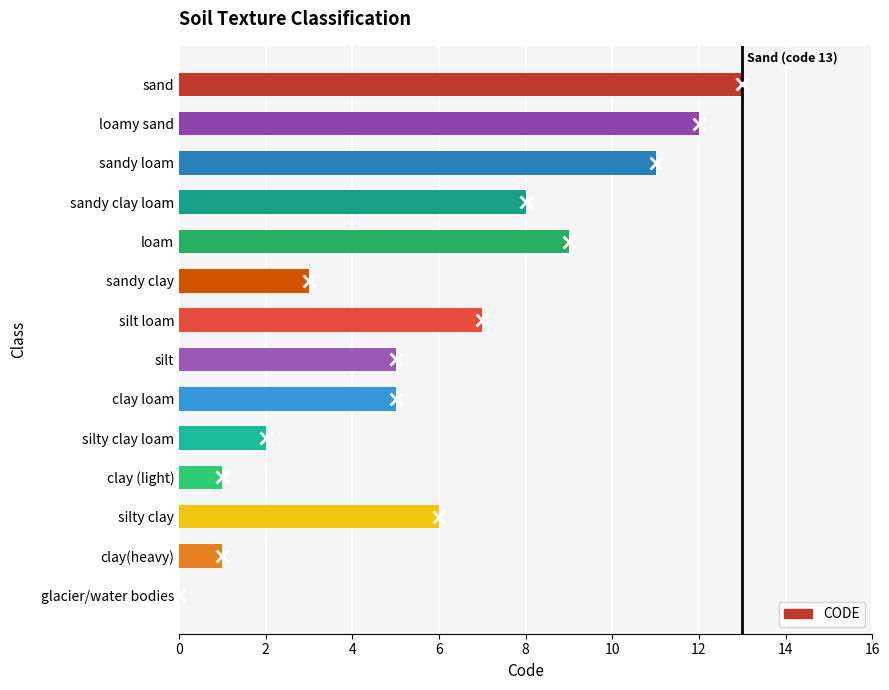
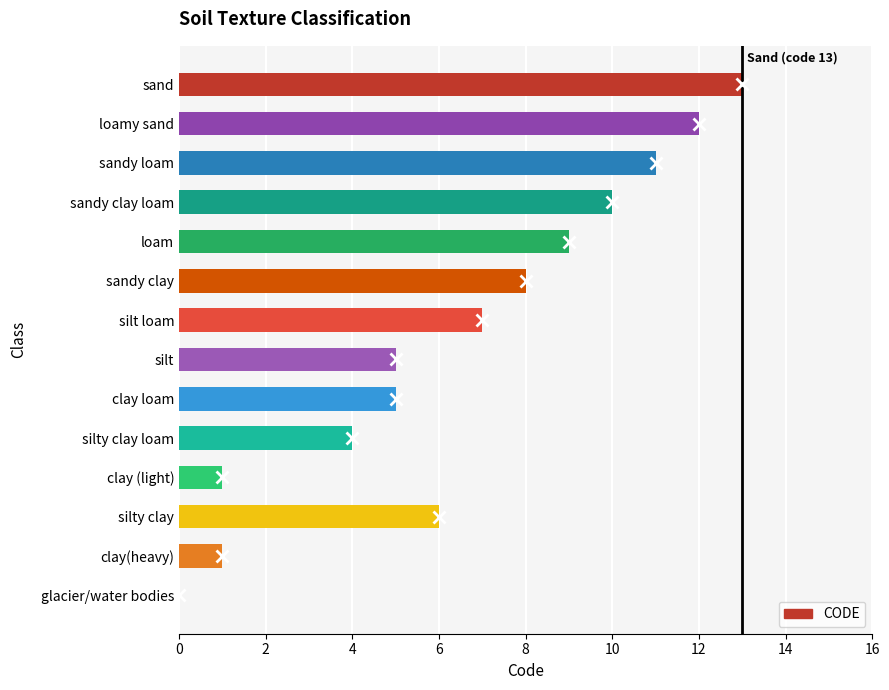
  {
    "CODE": {
      "loamy sand": 12,
      "sandy loam": 11,
-     "sandy clay loam": 8,
+     "sandy clay loam": 10,
      "loam": 9,
-     "sandy clay": 3,
+     "sandy clay": 8,
      "silt loam": 7,
      "silt": 5,
      "clay loam": 5,
-     "silty clay loam": 2,
+     "silty clay loam": 4,
      "clay (light)": 1,
      "silty clay": 6,
      "clay(heavy)": 1,
      "glacier/water bodies": 0
    }
  }
